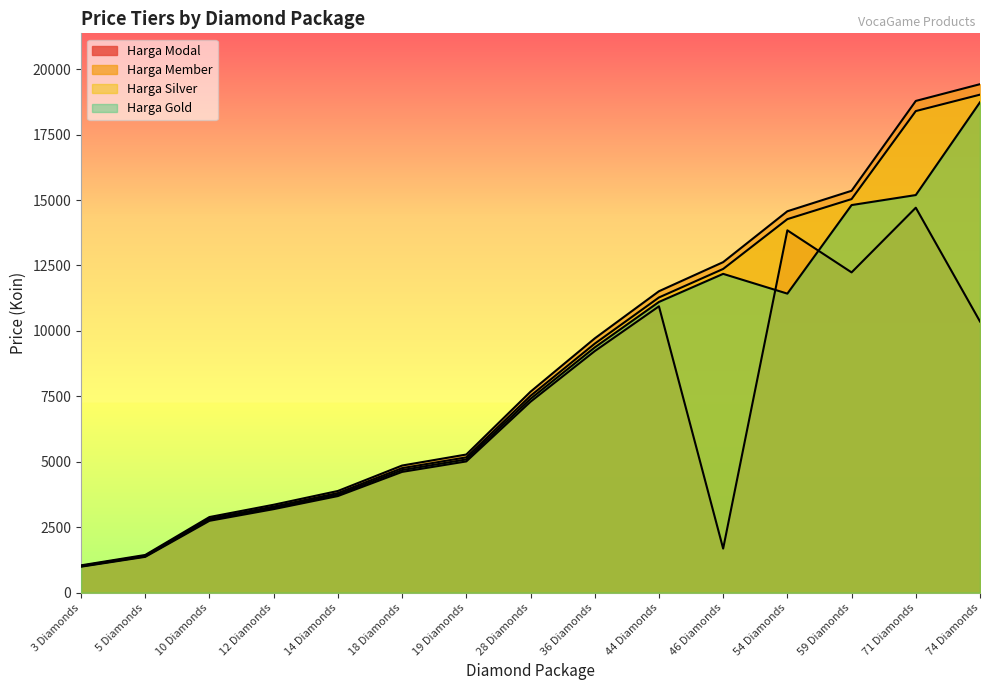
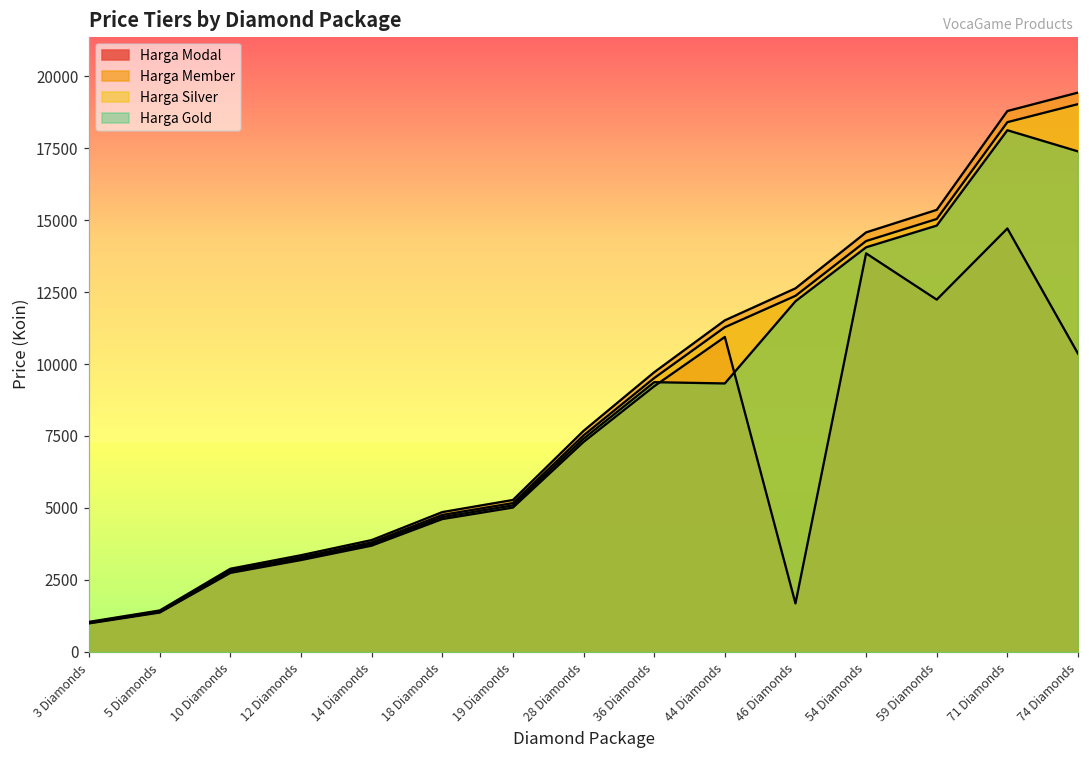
  {
    "Harga Modal": {
      "28 Diamonds": 7300,
      "36 Diamonds": 9200,
      "44 Diamonds": 10900,
      "46 Diamonds": 1700,
      "54 Diamonds": 13800,
      "59 Diamonds": 12200,
      "71 Diamonds": 14700,
      "74 Diamonds": 10400
    },
    "Harga Gold": {
      "28 Diamonds": 7400,
      "36 Diamonds": 9400,
-     "44 Diamonds": 11100,
+     "44 Diamonds": 9300,
      "46 Diamonds": 12200,
-     "54 Diamonds": 11400,
+     "54 Diamonds": 14100,
      "59 Diamonds": 14800,
-     "71 Diamonds": 15200,
-     "74 Diamonds": 18700
+     "71 Diamonds": 18100,
+     "74 Diamonds": 17400
    }
  }
